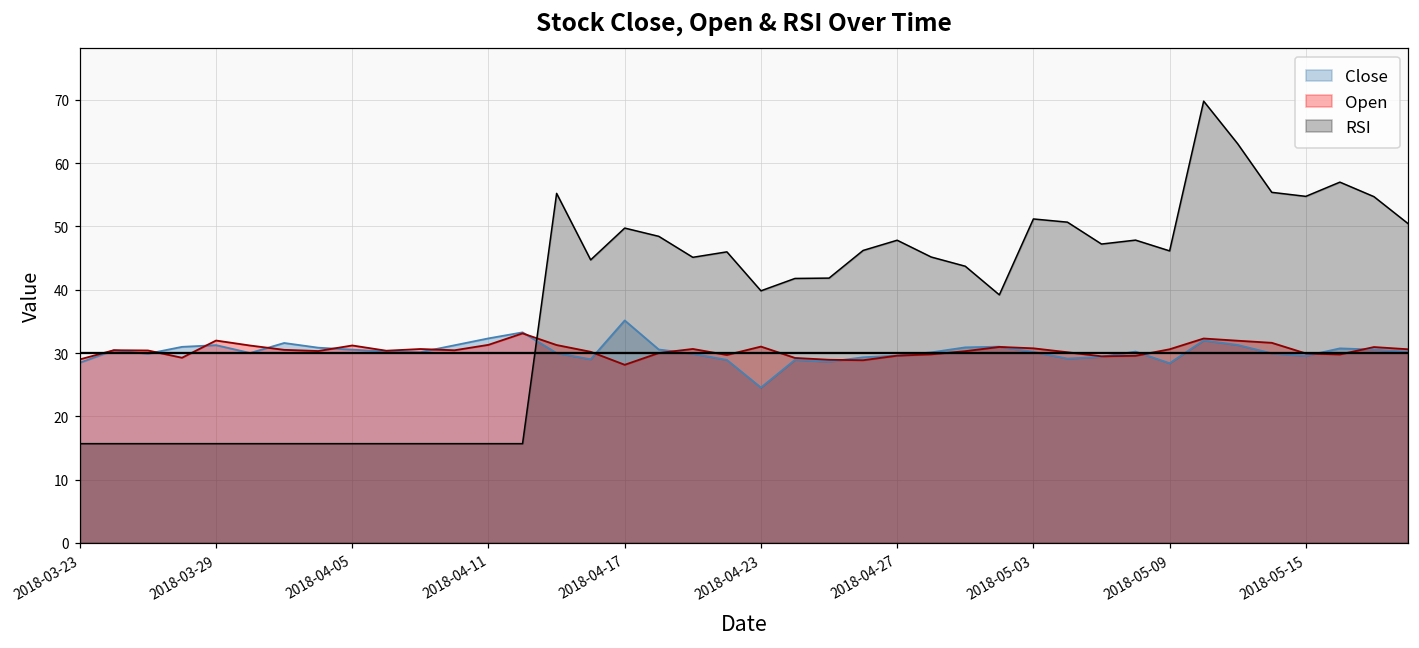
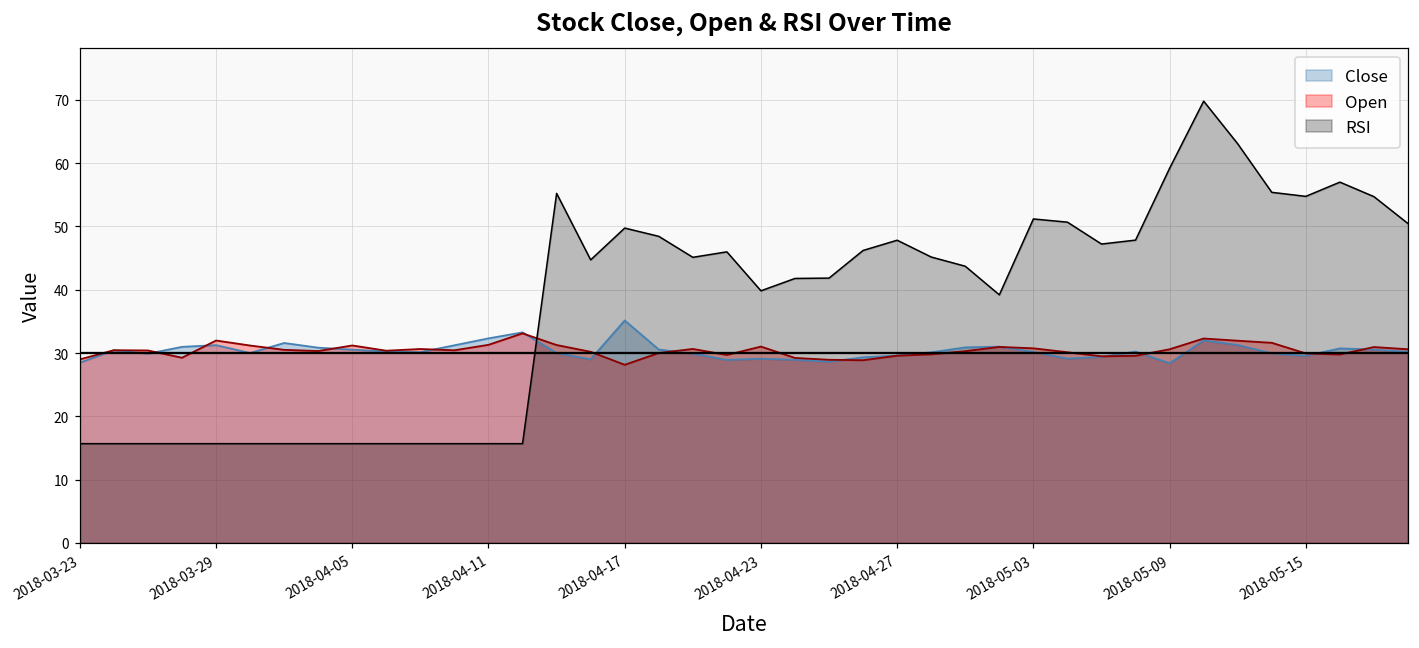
  {
    "Close": {
      "2018-03-23": 28,
      "2018-03-29": 31,
      "2018-04-05": 31,
      "2018-04-11": 32,
      "2018-04-17": 35,
-     "2018-04-23": 25,
+     "2018-04-23": 29,
      "2018-05-03": 30,
      "2018-05-09": 28
    },
    "Open": {
      "2018-03-23": 29,
      "2018-03-29": 32,
      "2018-04-05": 31,
      "2018-04-11": 31,
      "2018-04-17": 28,
      "2018-04-23": 31,
      "2018-05-03": 31,
      "2018-05-09": 31
    },
    "RSI": {
      "2018-03-23": 16,
      "2018-03-29": 16,
      "2018-04-05": 16,
      "2018-04-11": 16,
      "2018-04-17": 50,
      "2018-04-23": 40,
      "2018-04-27": 48,
      "2018-05-03": 51,
-     "2018-05-09": 46,
+     "2018-05-09": 59,
      "2018-05-15": 55
    }
  }
